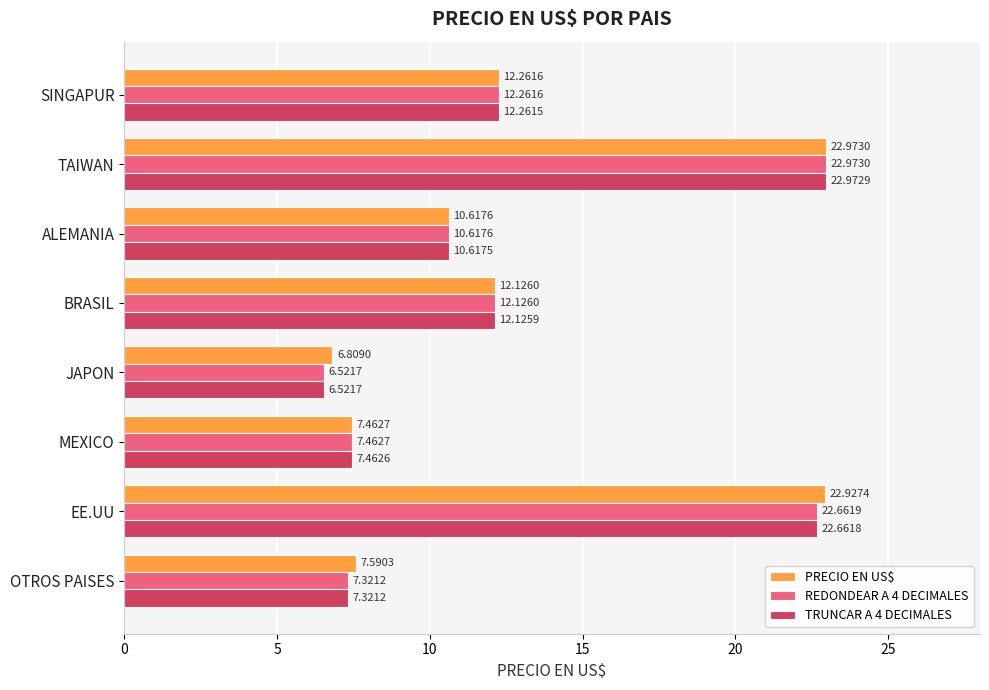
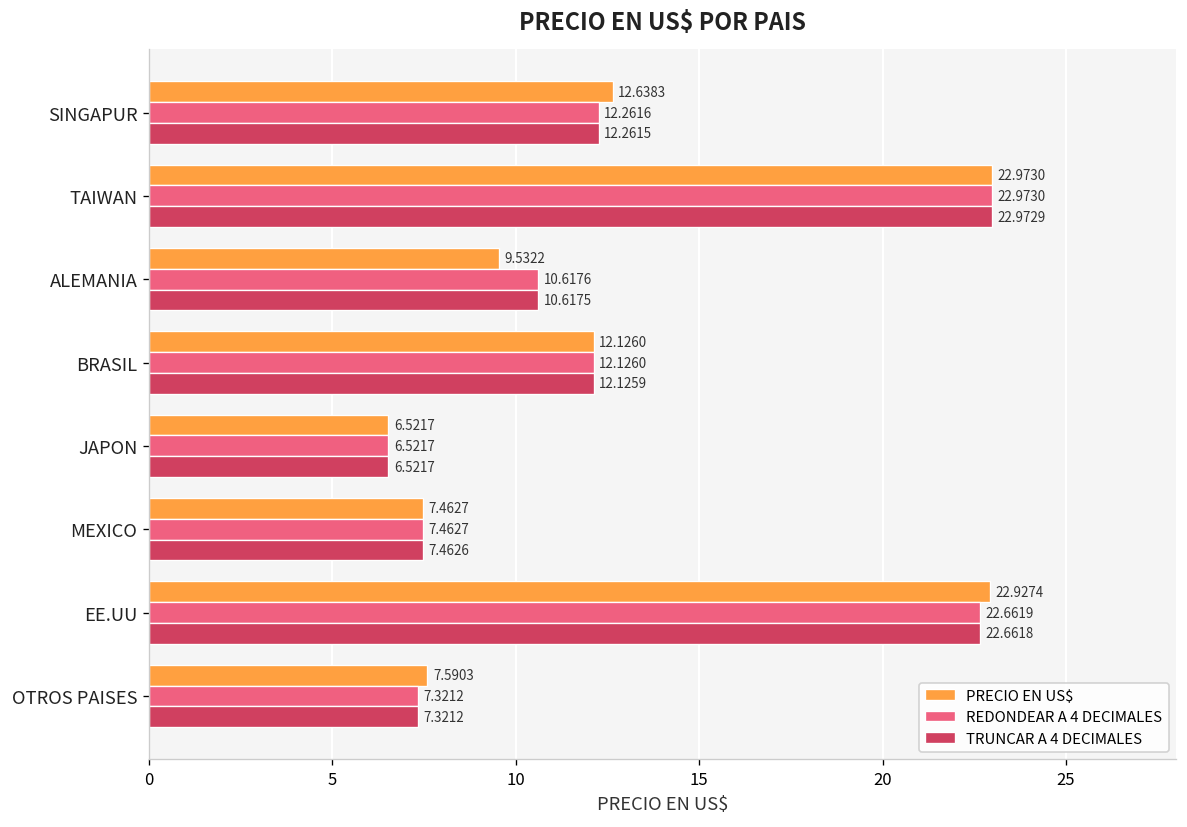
  {
    "PRECIO EN US$": {
-     "SINGAPUR": 12.2616,
+     "SINGAPUR": 12.6383,
      "TAIWAN": 22.9730,
-     "ALEMANIA": 10.6176,
+     "ALEMANIA": 9.5322,
      "BRASIL": 12.1260,
-     "JAPON": 6.8090,
+     "JAPON": 6.5217,
      "MEXICO": 7.4627,
      "EE.UU": 22.9274,
      "OTROS PAISES": 7.5903
    }
  }
